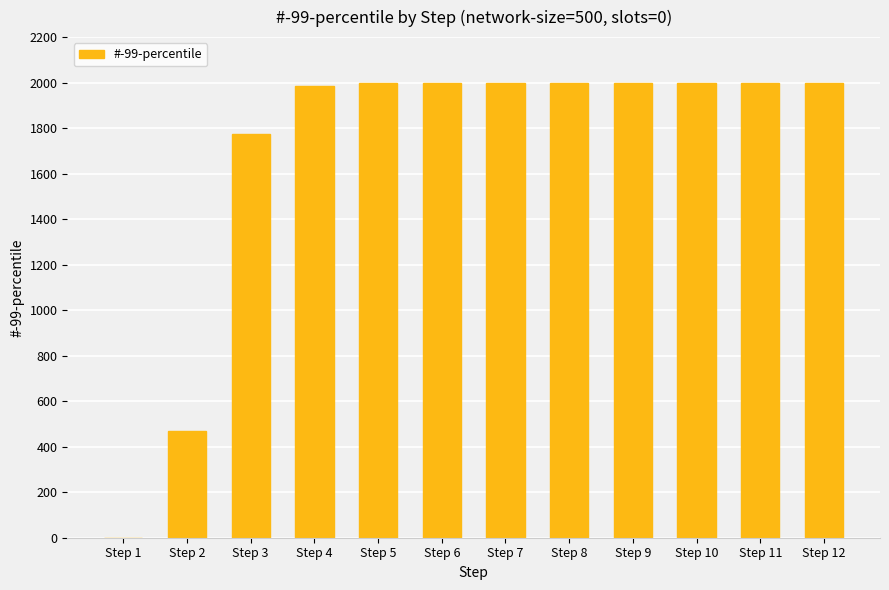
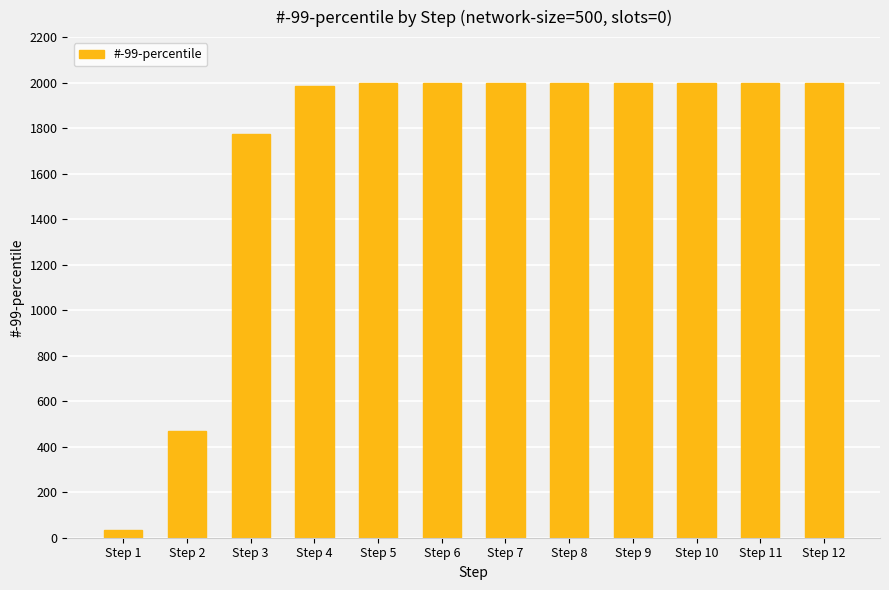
  {
-   "Step 1": 0,
+   "Step 1": 40,
    "Step 2": 470,
    "Step 3": 1770,
    "Step 4": 1980,
    "Step 5": 2000,
    "Step 6": 2000,
    "Step 7": 2000,
    "Step 8": 2000,
    "Step 9": 2000,
    "Step 10": 2000,
    "Step 11": 2000,
    "Step 12": 2000
  }
